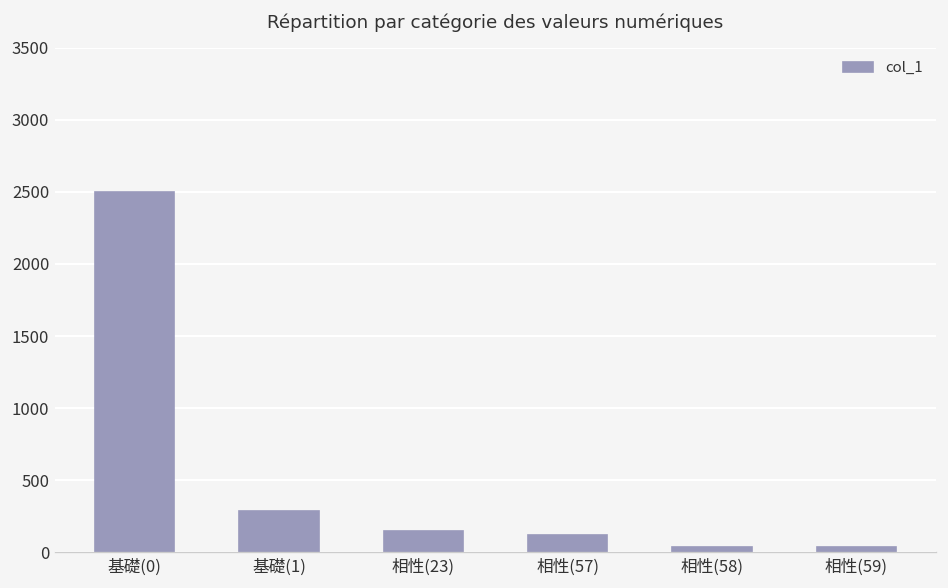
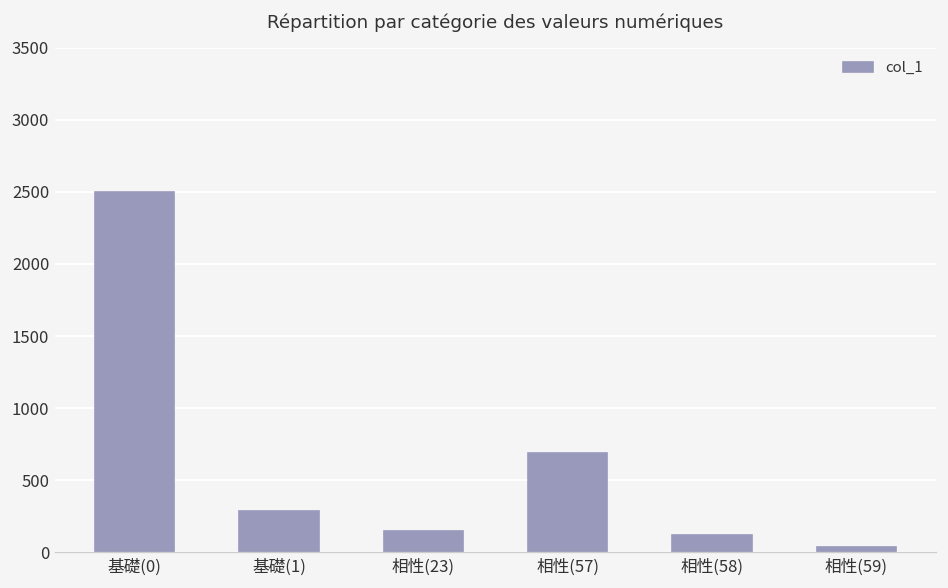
  {
    "基礎(0)": 2500,
    "基礎(1)": 290,
    "相性(23)": 150,
-   "相性(57)": 120,
-   "相性(58)": 40,
+   "相性(57)": 690,
+   "相性(58)": 120,
    "相性(59)": 40
  }
